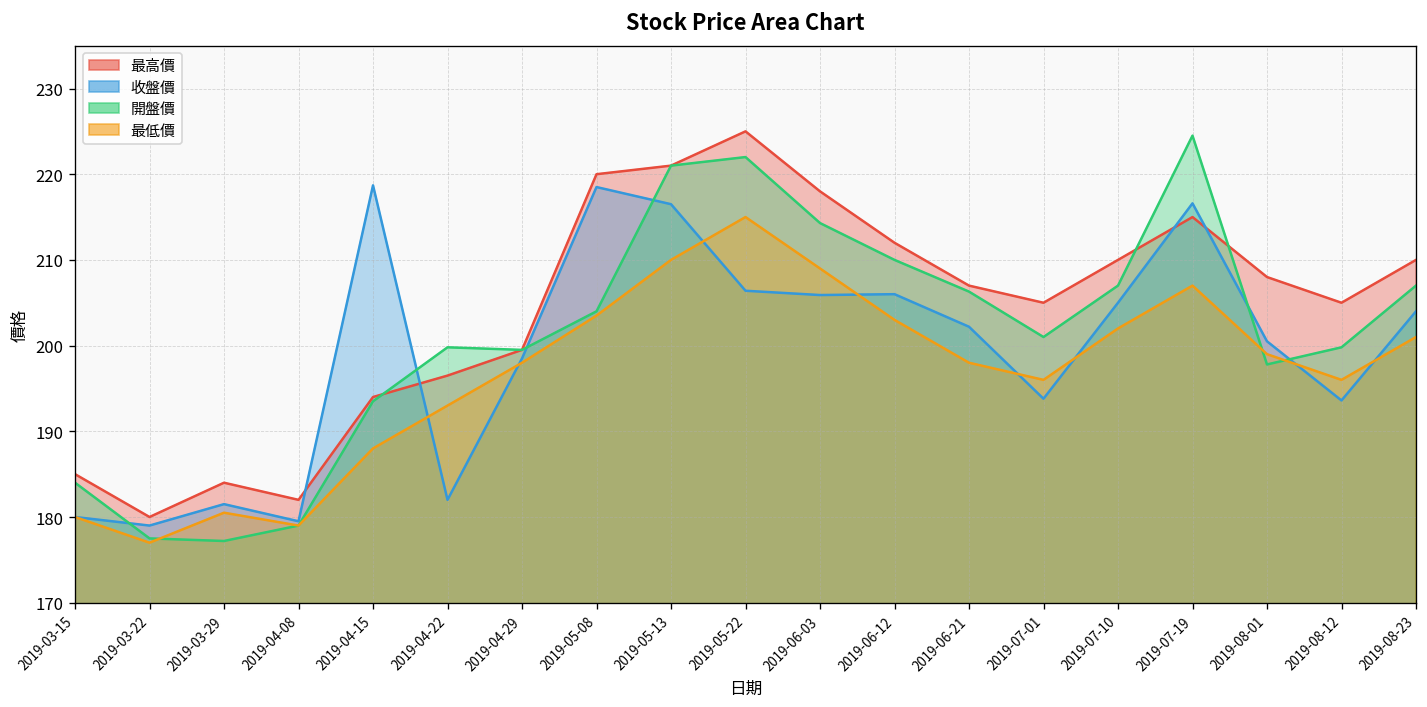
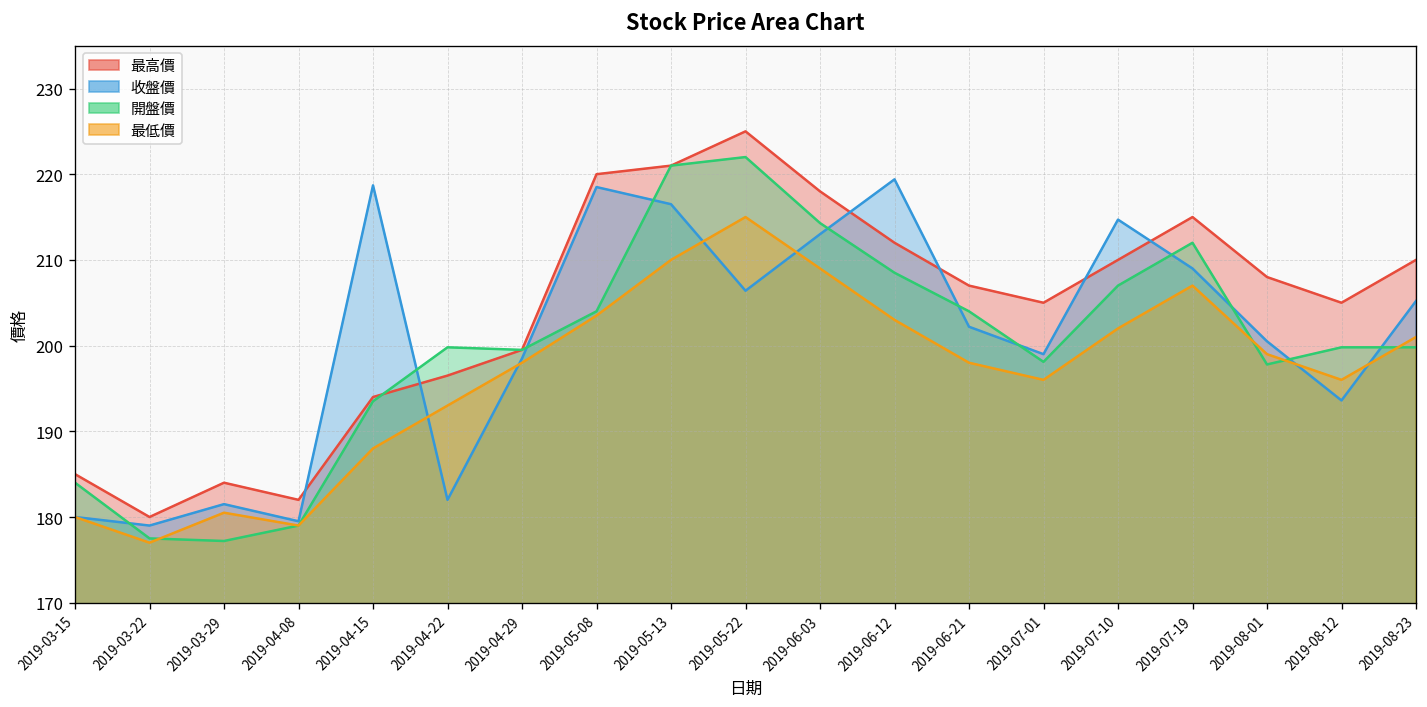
  {
    "收盤價": {
      "2019-03-22": 179,
      "2019-03-29": 182,
      "2019-04-08": 180,
      "2019-04-15": 219,
      "2019-04-22": 182,
      "2019-04-29": 199,
      "2019-05-08": 219,
      "2019-05-13": 217,
      "2019-05-22": 206,
-     "2019-06-03": 206,
-     "2019-06-12": 206,
+     "2019-06-03": 213,
+     "2019-06-12": 219,
      "2019-06-21": 202,
-     "2019-07-01": 194,
-     "2019-07-10": 205,
-     "2019-07-19": 217,
+     "2019-07-01": 199,
+     "2019-07-10": 215,
+     "2019-07-19": 209,
      "2019-08-01": 201,
      "2019-08-12": 194,
-     "2019-08-23": 204
+     "2019-08-23": 205
    },
    "開盤價": {
      "2019-03-15": 184,
      "2019-03-22": 178,
      "2019-03-29": 177,
      "2019-04-15": 194,
      "2019-04-22": 200,
      "2019-05-08": 204,
      "2019-05-22": 222,
      "2019-06-03": 214,
-     "2019-06-12": 210,
-     "2019-06-21": 206,
-     "2019-07-01": 201,
+     "2019-06-12": 209,
+     "2019-06-21": 204,
+     "2019-07-01": 198,
      "2019-07-10": 207,
-     "2019-07-19": 225,
+     "2019-07-19": 212,
      "2019-08-01": 198,
      "2019-08-12": 200,
-     "2019-08-23": 207
+     "2019-08-23": 200
    }
  }
